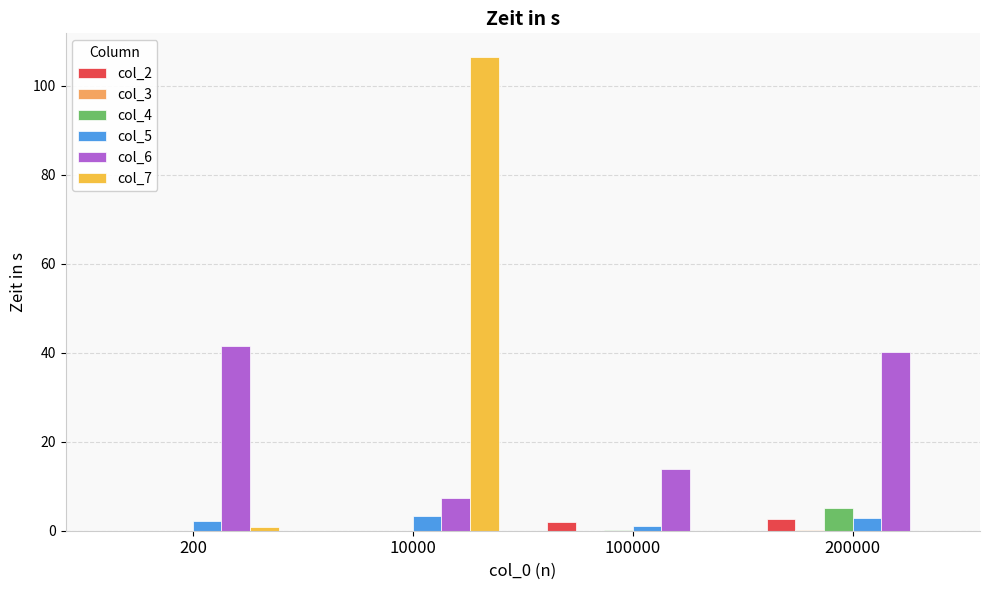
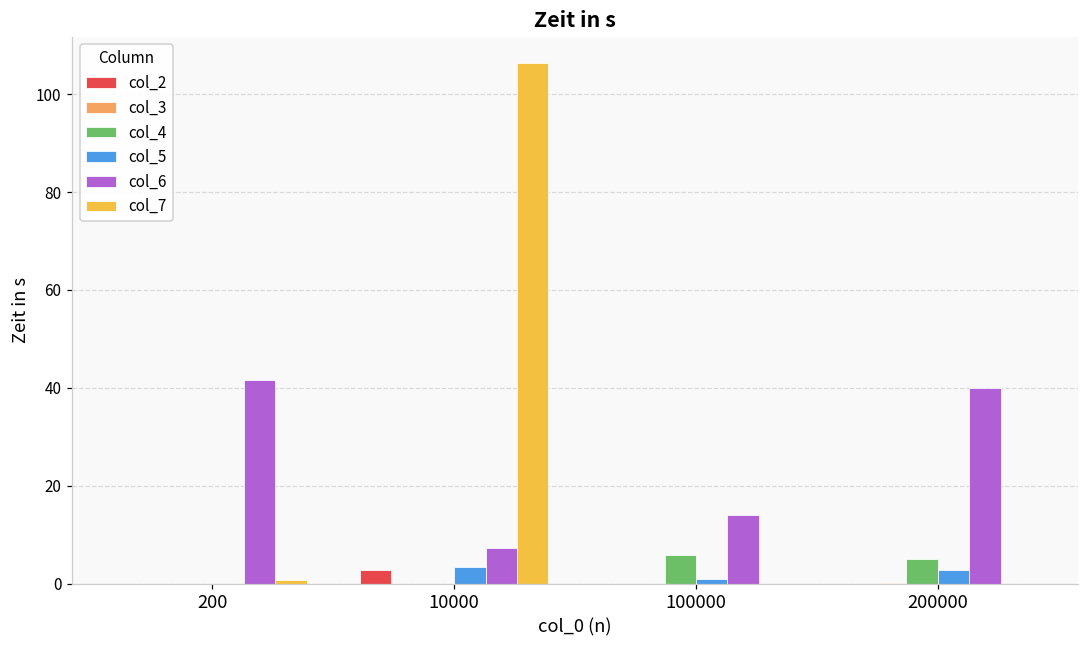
  {
    "col_2": {
      "200": 0,
-     "10000": 0,
-     "100000": 2,
-     "200000": 3
+     "10000": 3,
+     "100000": 0,
+     "200000": 0
    },
    "col_4": {
      "200": 0,
-     "100000": 0,
+     "100000": 6,
      "200000": 5
    },
    "col_5": {
-     "200": 2,
+     "200": 0,
      "10000": 3,
      "100000": 1,
      "200000": 3
    },
    "col_6": {
      "200": 42,
      "10000": 7,
      "100000": 14,
      "200000": 40
    }
  }
